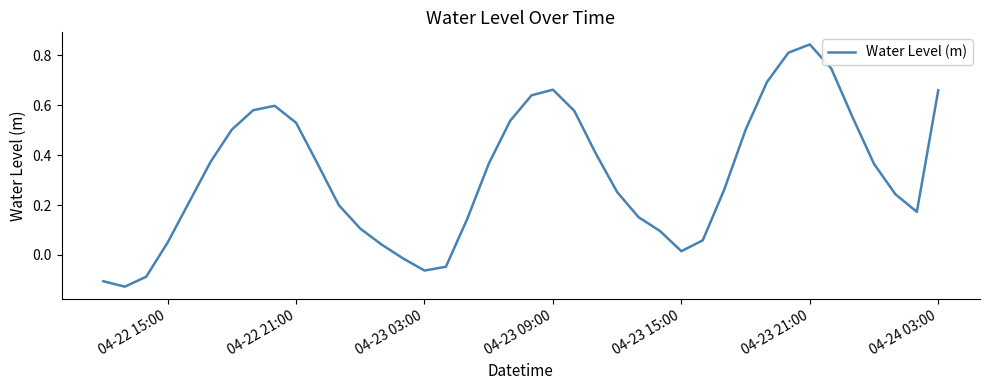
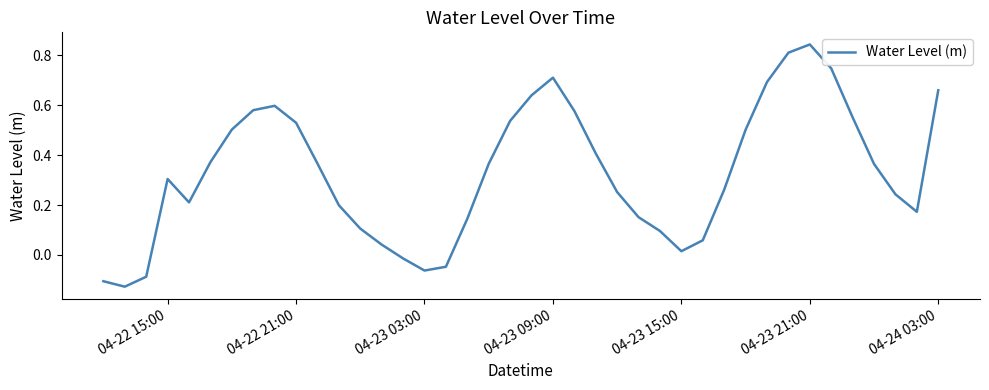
  {
-   "04-22 15:00": 0.05,
+   "04-22 15:00": 0.30,
    "04-22 21:00": 0.53,
    "04-23 03:00": -0.06,
-   "04-23 09:00": 0.66,
+   "04-23 09:00": 0.71,
    "04-23 15:00": 0.01,
    "04-23 21:00": 0.84,
    "04-24 03:00": 0.66
  }
